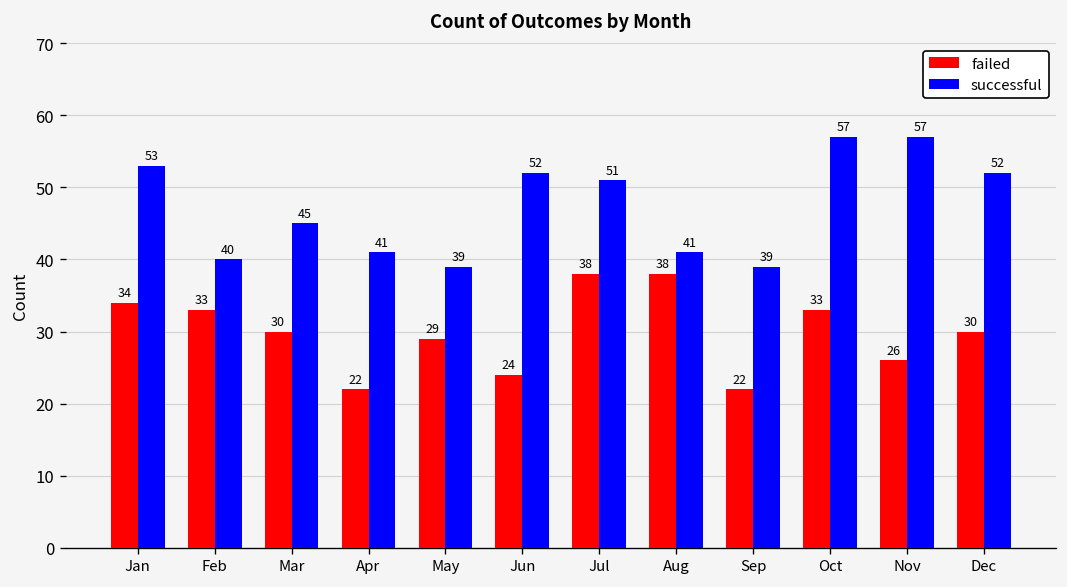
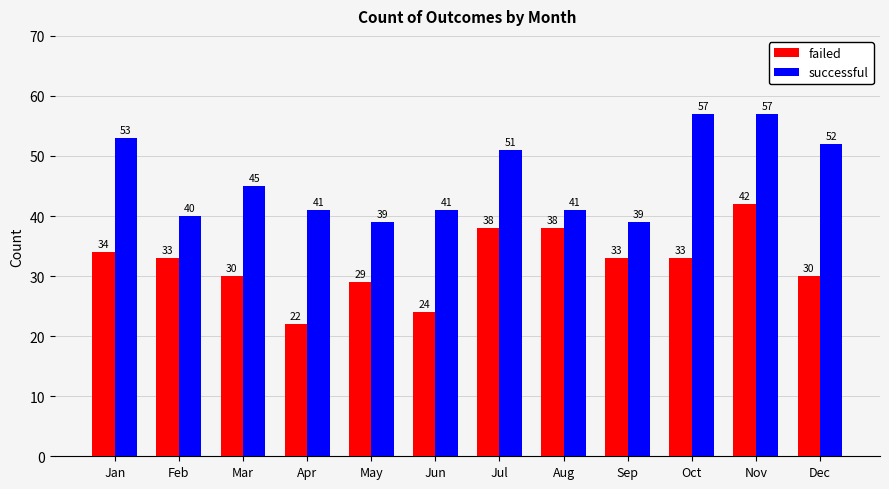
  {
    "failed": {
      "Jan": 34,
      "Feb": 33,
      "Mar": 30,
      "Apr": 22,
      "May": 29,
      "Jun": 24,
      "Jul": 38,
      "Aug": 38,
-     "Sep": 22,
+     "Sep": 33,
      "Oct": 33,
-     "Nov": 26,
+     "Nov": 42,
      "Dec": 30
    },
    "successful": {
      "Jan": 53,
      "Feb": 40,
      "Mar": 45,
      "Apr": 41,
      "May": 39,
-     "Jun": 52,
+     "Jun": 41,
      "Jul": 51,
      "Aug": 41,
      "Sep": 39,
      "Oct": 57,
      "Nov": 57,
      "Dec": 52
    }
  }
